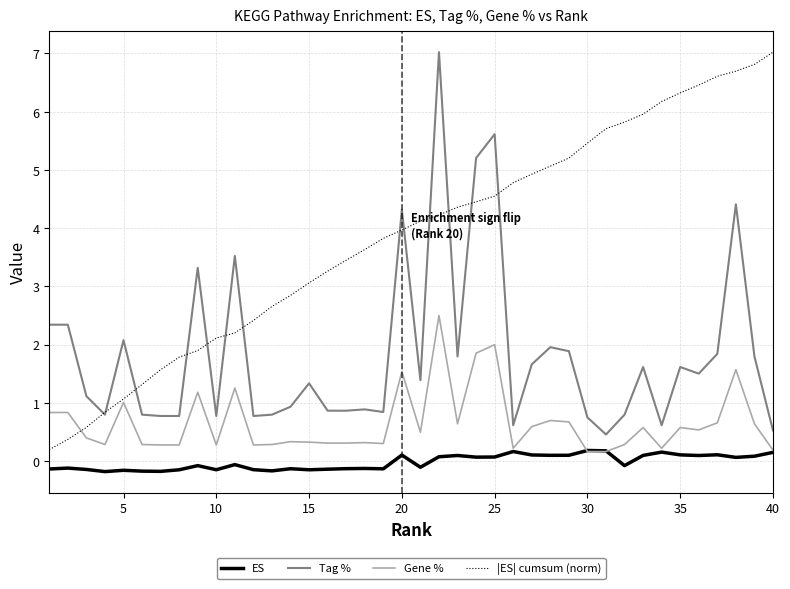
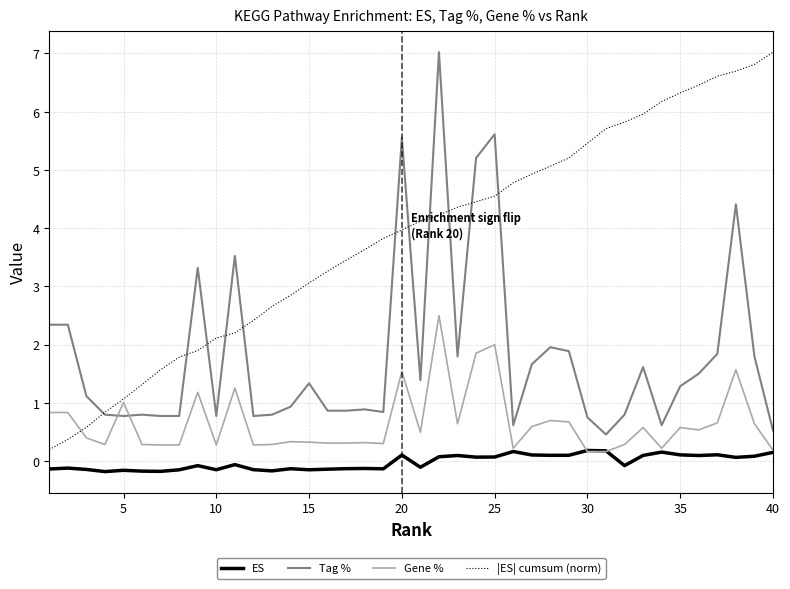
  {
    "Tag %": {
-     "5": 2.1,
+     "5": 0.8,
      "10": 0.8,
      "15": 1.3,
-     "20": 4.3,
+     "20": 5.6,
      "25": 5.6,
      "30": 0.7,
-     "35": 1.6,
+     "35": 1.3,
      "40": 0.5
    },
    "Gene %": {
      "5": 1.0,
      "10": 0.3,
      "15": 0.3,
      "20": 1.5,
      "25": 2.0,
      "35": 0.6
    }
  }
